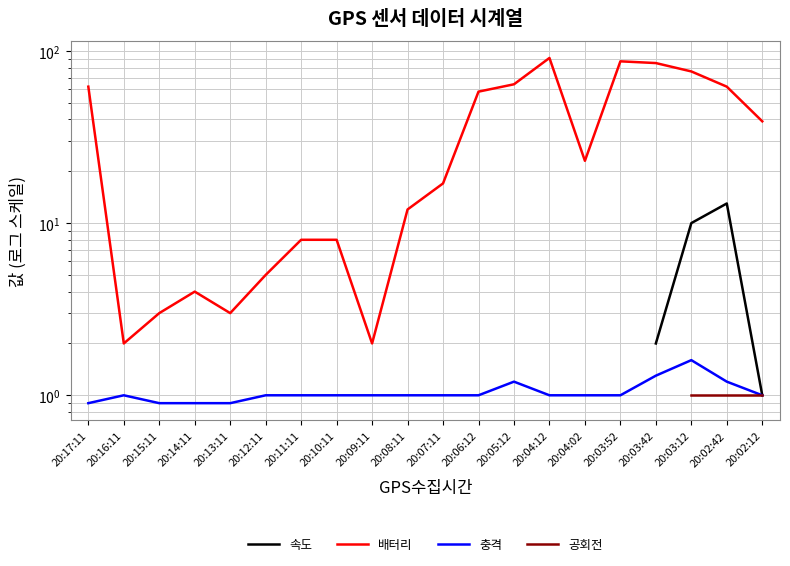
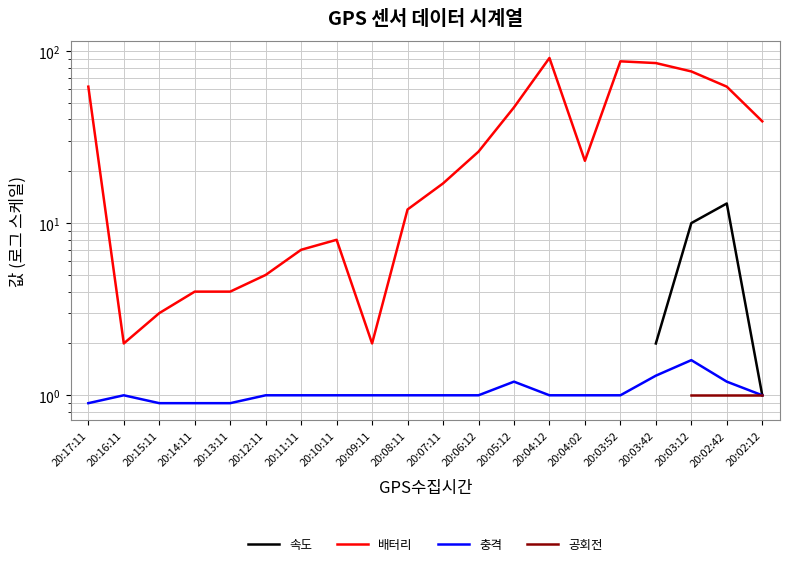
  {
    "속도": {
      "20:03:42": 2,
      "20:03:12": 10,
      "20:02:42": 13
    },
    "배터리": {
      "20:17:11": 62,
      "20:16:11": 2,
      "20:15:11": 3,
      "20:14:11": 4,
-     "20:13:11": 3,
+     "20:13:11": 4,
      "20:12:11": 5,
-     "20:11:11": 8,
+     "20:11:11": 7,
      "20:10:11": 8,
      "20:09:11": 2,
      "20:08:11": 12,
      "20:07:11": 17,
-     "20:06:12": 58,
-     "20:05:12": 64,
+     "20:06:12": 26,
+     "20:05:12": 47,
      "20:04:12": 90,
      "20:04:02": 23,
      "20:03:52": 90,
      "20:03:42": 90,
      "20:03:12": 80,
      "20:02:42": 62,
      "20:02:12": 39
    },
    "충격": {
      "20:17:11": 0.9,
      "20:16:11": 1,
      "20:15:11": 0.9,
      "20:14:11": 0.9,
      "20:13:11": 0.9,
      "20:12:11": 1,
      "20:11:11": 1,
      "20:10:11": 1,
      "20:09:11": 1,
      "20:08:11": 1,
      "20:07:11": 1,
      "20:06:12": 1,
      "20:05:12": 1.2,
      "20:04:02": 1,
      "20:03:52": 1,
      "20:03:42": 1.3,
      "20:03:12": 1.6,
      "20:02:42": 1.2
    },
    "공회전": {
      "20:03:12": 1,
      "20:02:42": 1
    }
  }
